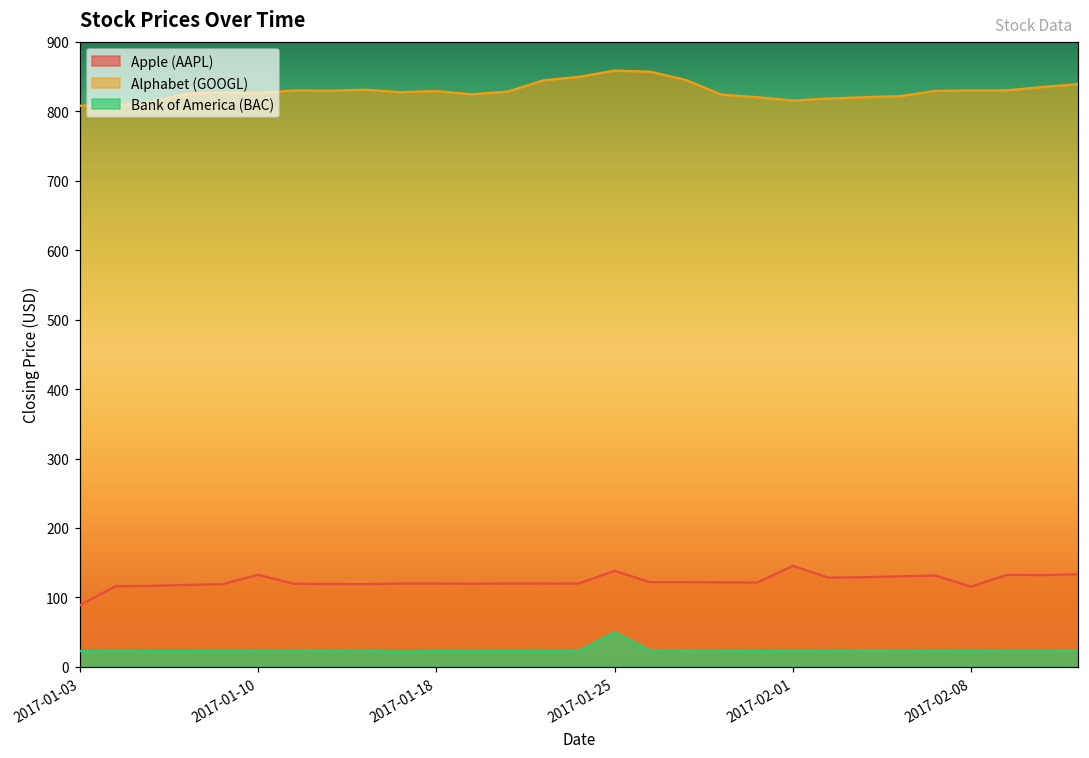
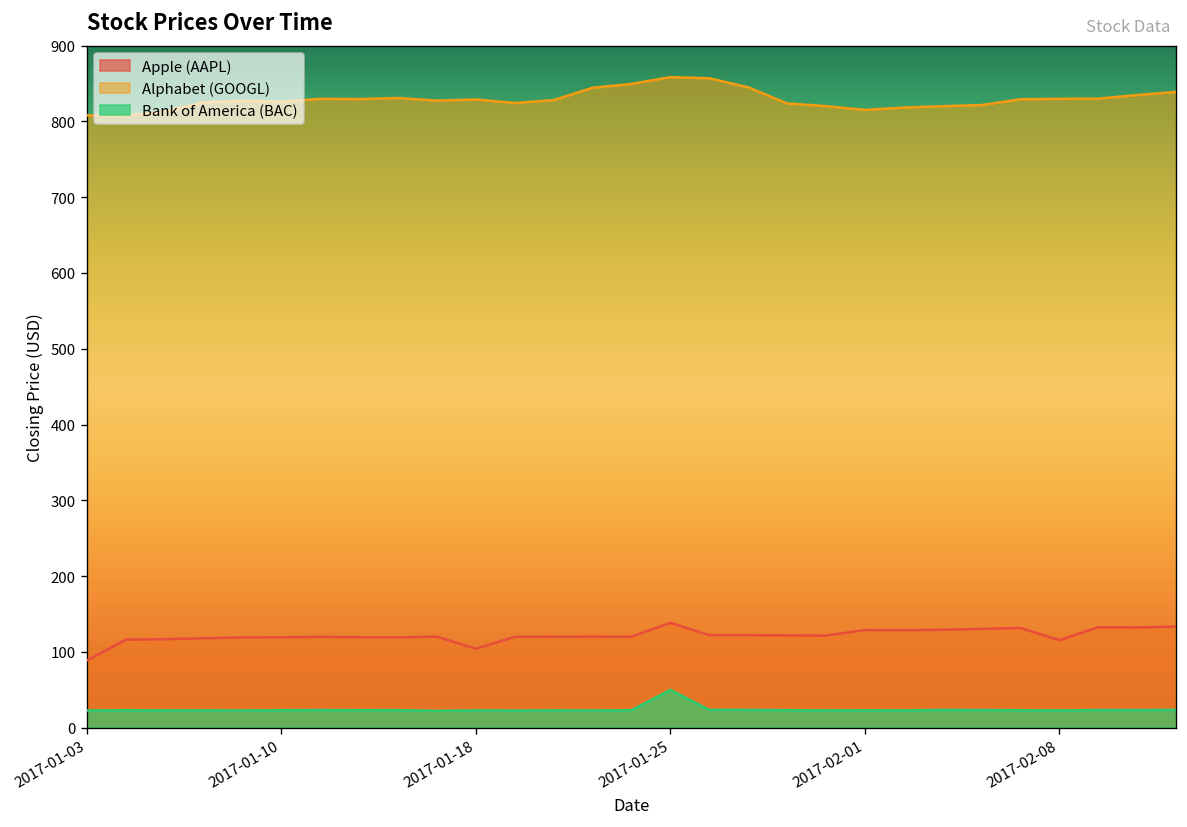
  {
    "Apple (AAPL)": {
      "2017-01-03": 90,
-     "2017-01-10": 130,
-     "2017-01-18": 120,
+     "2017-01-10": 120,
+     "2017-01-18": 100,
      "2017-01-25": 140,
-     "2017-02-01": 150,
+     "2017-02-01": 130,
      "2017-02-08": 120
    },
    "Alphabet (GOOGL)": {
      "2017-01-03": 810,
      "2017-01-18": 830,
      "2017-01-25": 860,
      "2017-02-01": 820,
      "2017-02-08": 830
    },
    "Bank of America (BAC)": {
      "2017-01-03": 20,
      "2017-01-10": 20,
      "2017-01-18": 20,
      "2017-01-25": 50,
      "2017-02-01": 20,
      "2017-02-08": 20
    }
  }
